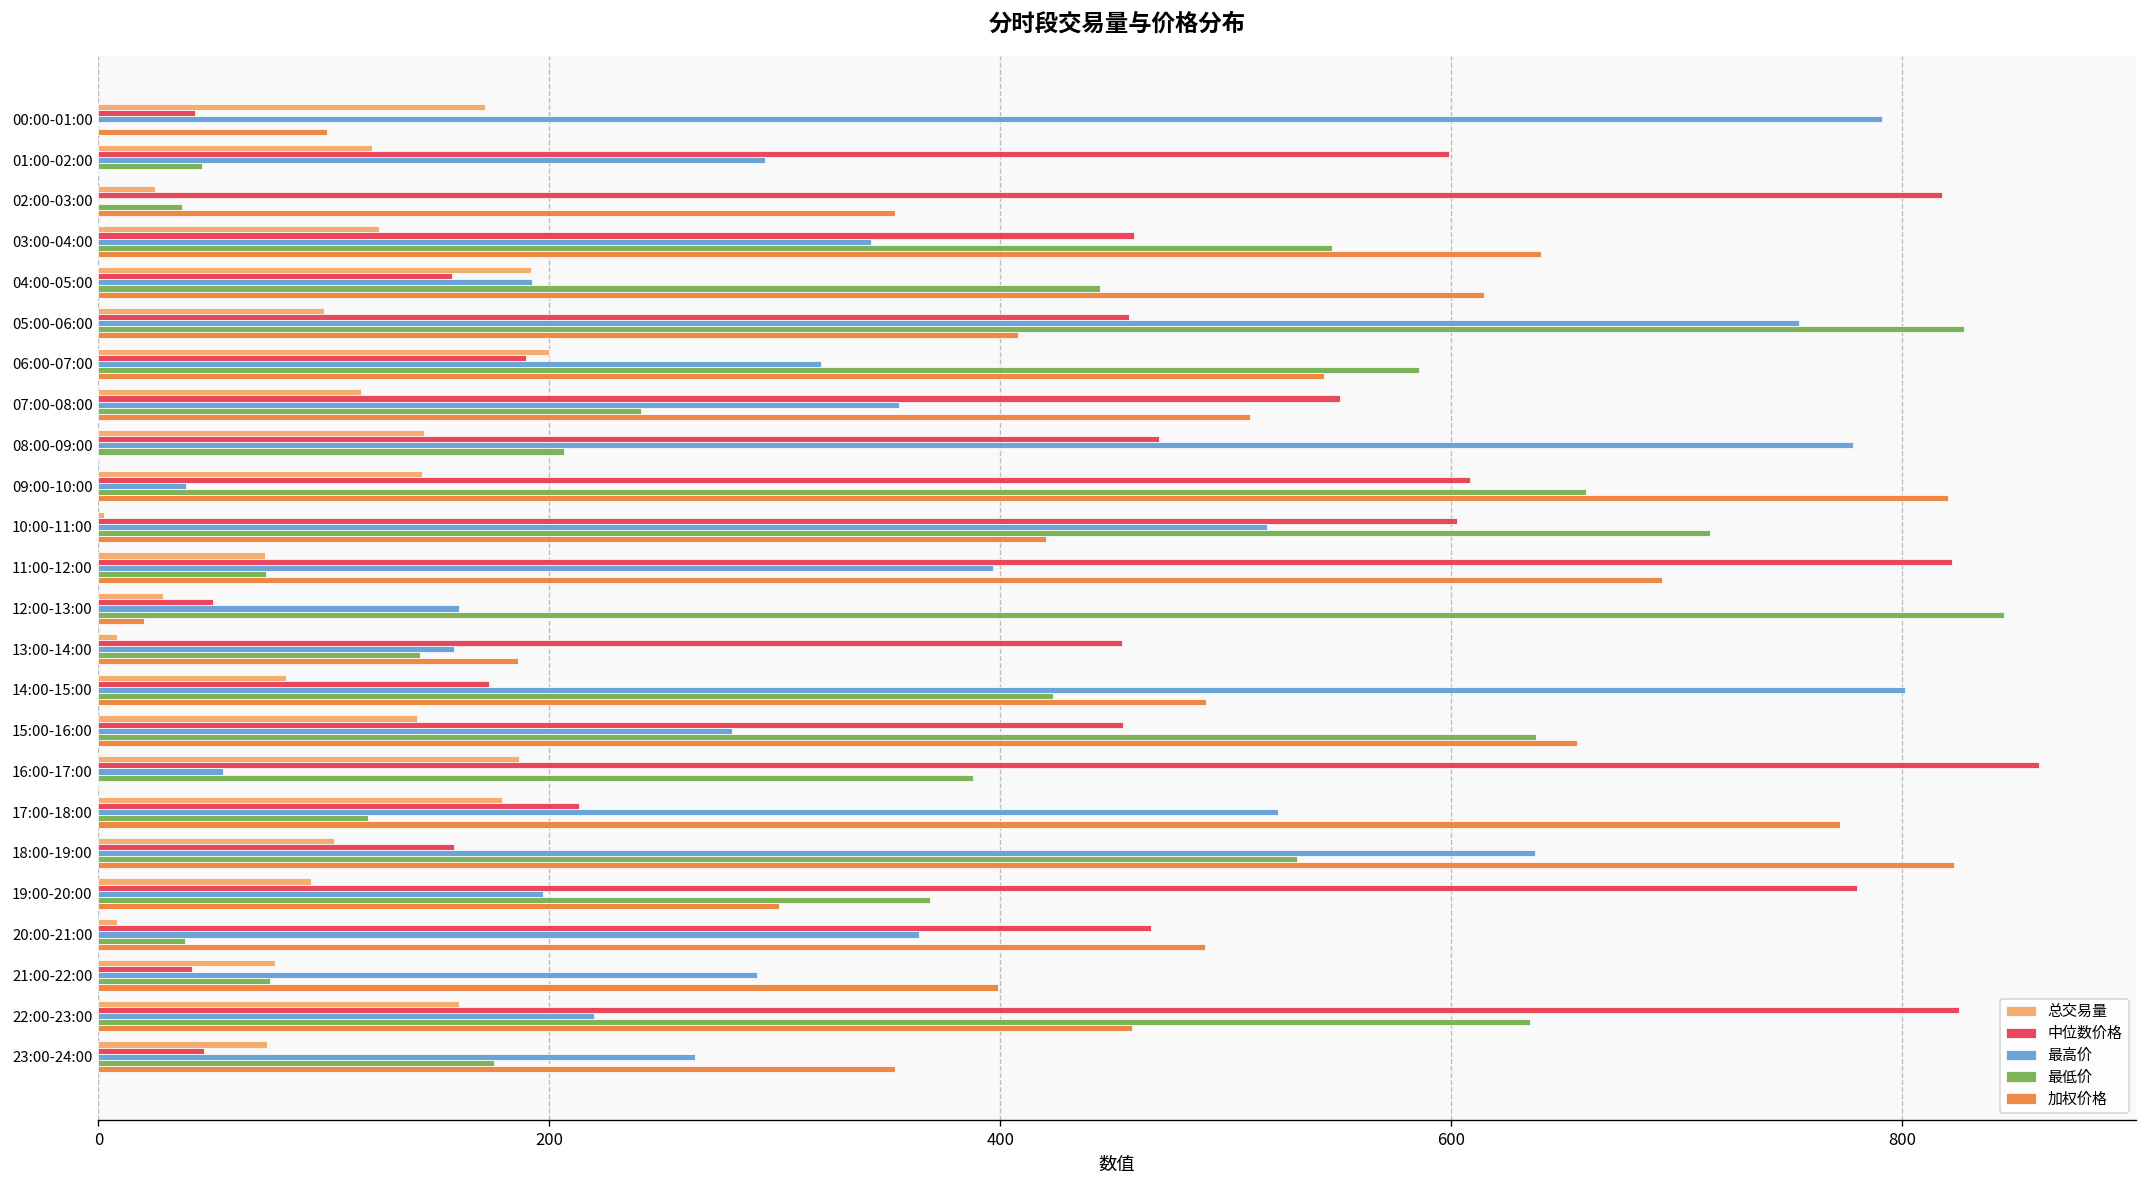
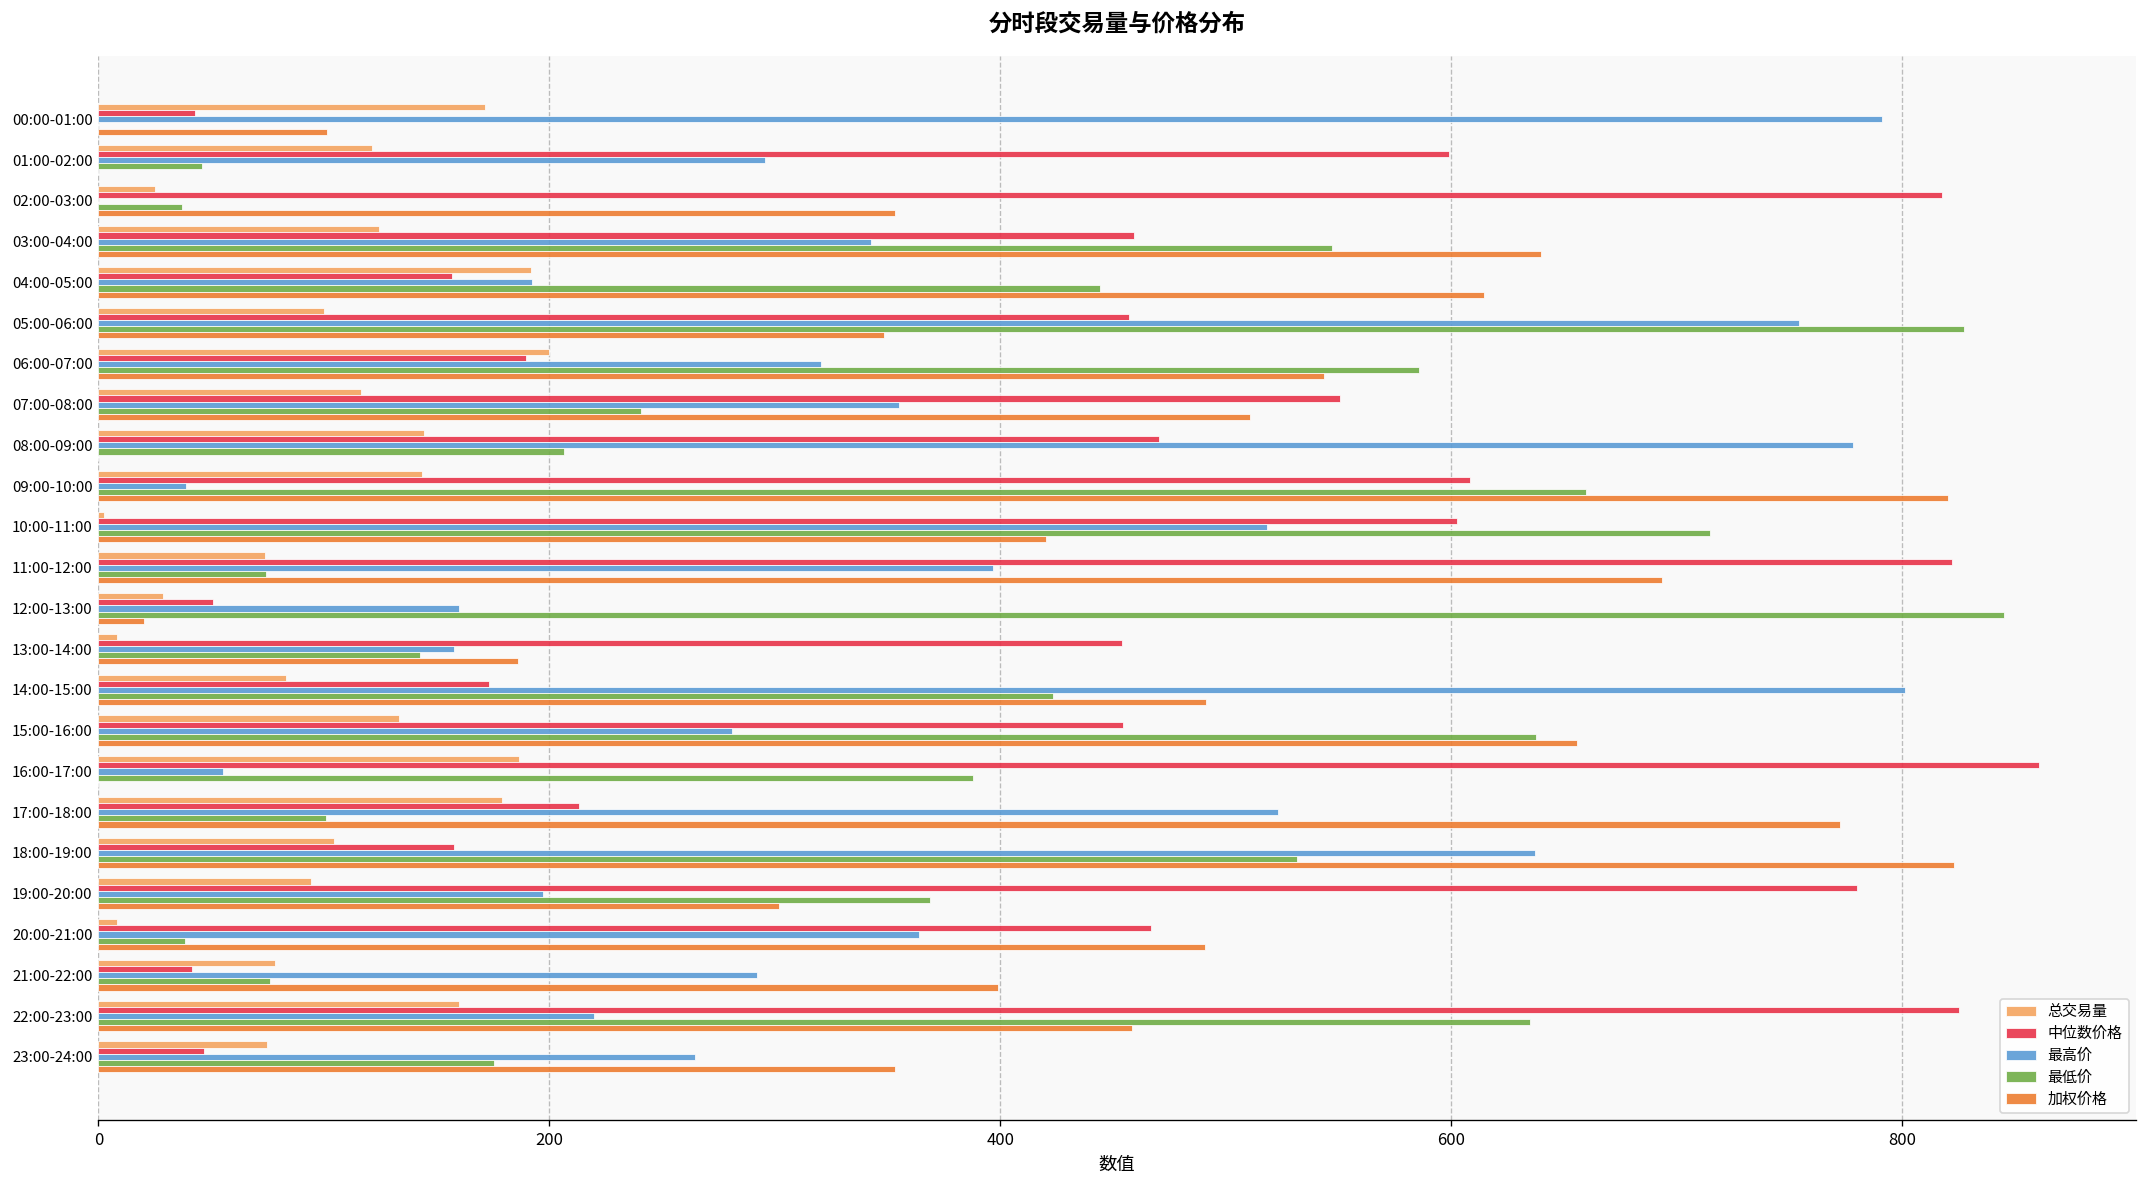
  {
    "总交易量": {
      "00:00-01:00": 172,
      "01:00-02:00": 121,
      "02:00-03:00": 25,
      "03:00-04:00": 124,
      "04:00-05:00": 192,
      "05:00-06:00": 100,
      "06:00-07:00": 200,
      "07:00-08:00": 116,
      "08:00-09:00": 145,
      "09:00-10:00": 144,
      "10:00-11:00": 3,
      "11:00-12:00": 74,
      "12:00-13:00": 29,
      "13:00-14:00": 8,
      "14:00-15:00": 83,
-     "15:00-16:00": 141,
+     "15:00-16:00": 133,
      "16:00-17:00": 186,
      "17:00-18:00": 179,
      "18:00-19:00": 105,
      "19:00-20:00": 94,
      "20:00-21:00": 8,
      "21:00-22:00": 78,
      "22:00-23:00": 160,
      "23:00-24:00": 75
    },
    "中位数价格": {
      "00:00-01:00": 43,
      "01:00-02:00": 599,
      "02:00-03:00": 817,
      "03:00-04:00": 459,
      "04:00-05:00": 157,
      "05:00-06:00": 457,
      "06:00-07:00": 190,
      "07:00-08:00": 551,
      "08:00-09:00": 470,
      "09:00-10:00": 608,
      "10:00-11:00": 602,
      "11:00-12:00": 822,
      "12:00-13:00": 51,
      "13:00-14:00": 454,
      "14:00-15:00": 173,
      "15:00-16:00": 454,
      "16:00-17:00": 861,
      "17:00-18:00": 213,
      "18:00-19:00": 158,
      "19:00-20:00": 780,
      "20:00-21:00": 467,
      "21:00-22:00": 41,
      "22:00-23:00": 825,
      "23:00-24:00": 47
    },
    "最高价": {
      "00:00-01:00": 791,
      "01:00-02:00": 296,
      "02:00-03:00": 0,
      "03:00-04:00": 343,
      "04:00-05:00": 192,
      "05:00-06:00": 754,
      "06:00-07:00": 320,
      "07:00-08:00": 355,
      "08:00-09:00": 778,
      "09:00-10:00": 39,
      "10:00-11:00": 518,
      "11:00-12:00": 397,
      "12:00-13:00": 160,
      "13:00-14:00": 158,
      "14:00-15:00": 801,
      "15:00-16:00": 281,
      "16:00-17:00": 55,
      "17:00-18:00": 523,
      "18:00-19:00": 637,
      "19:00-20:00": 197,
      "20:00-21:00": 364,
      "21:00-22:00": 292,
      "22:00-23:00": 220,
      "23:00-24:00": 265
    },
    "最低价": {
      "00:00-01:00": 0,
      "01:00-02:00": 46,
      "02:00-03:00": 37,
      "03:00-04:00": 547,
      "04:00-05:00": 444,
      "05:00-06:00": 827,
      "06:00-07:00": 586,
      "07:00-08:00": 240,
      "08:00-09:00": 206,
      "09:00-10:00": 660,
      "10:00-11:00": 715,
      "11:00-12:00": 74,
      "12:00-13:00": 845,
      "13:00-14:00": 142,
      "14:00-15:00": 423,
      "15:00-16:00": 638,
      "16:00-17:00": 388,
-     "17:00-18:00": 120,
+     "17:00-18:00": 101,
      "18:00-19:00": 532,
      "19:00-20:00": 369,
      "20:00-21:00": 39,
      "21:00-22:00": 76,
      "22:00-23:00": 635,
      "23:00-24:00": 175
    },
    "加权价格": {
      "00:00-01:00": 101,
      "01:00-02:00": 0,
      "02:00-03:00": 353,
      "03:00-04:00": 640,
      "04:00-05:00": 614,
-     "05:00-06:00": 408,
+     "05:00-06:00": 349,
      "06:00-07:00": 543,
      "07:00-08:00": 511,
      "08:00-09:00": 0,
      "09:00-10:00": 820,
      "10:00-11:00": 420,
      "11:00-12:00": 694,
      "12:00-13:00": 20,
      "13:00-14:00": 186,
      "14:00-15:00": 491,
      "15:00-16:00": 656,
      "16:00-17:00": 0,
      "17:00-18:00": 772,
      "18:00-19:00": 823,
      "19:00-20:00": 302,
      "20:00-21:00": 491,
      "21:00-22:00": 399,
      "22:00-23:00": 458,
      "23:00-24:00": 353
    }
  }
